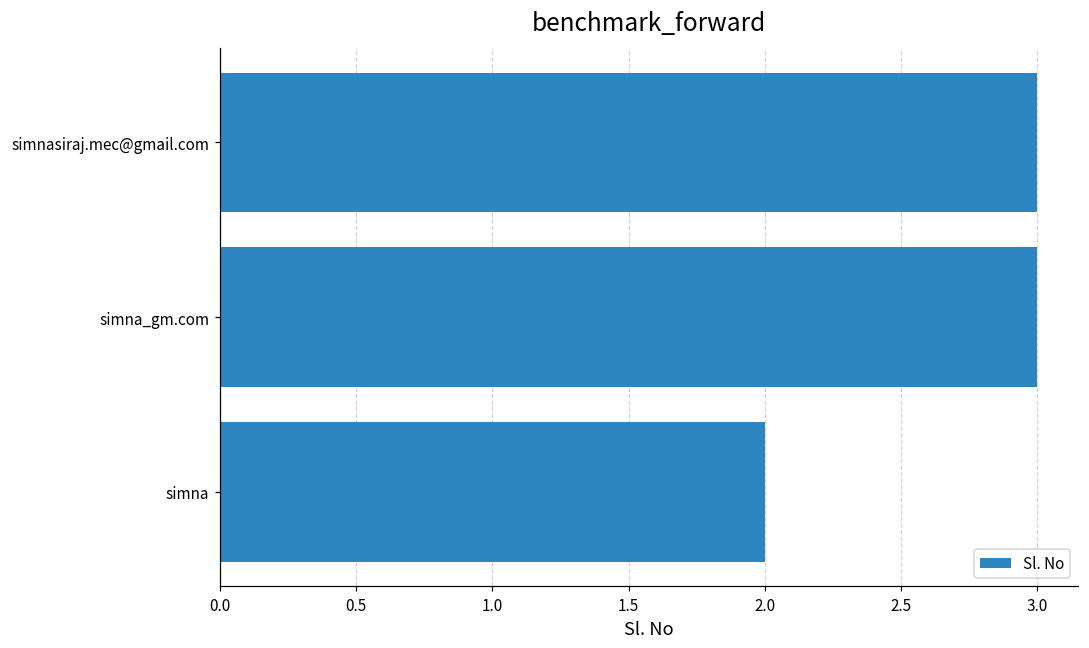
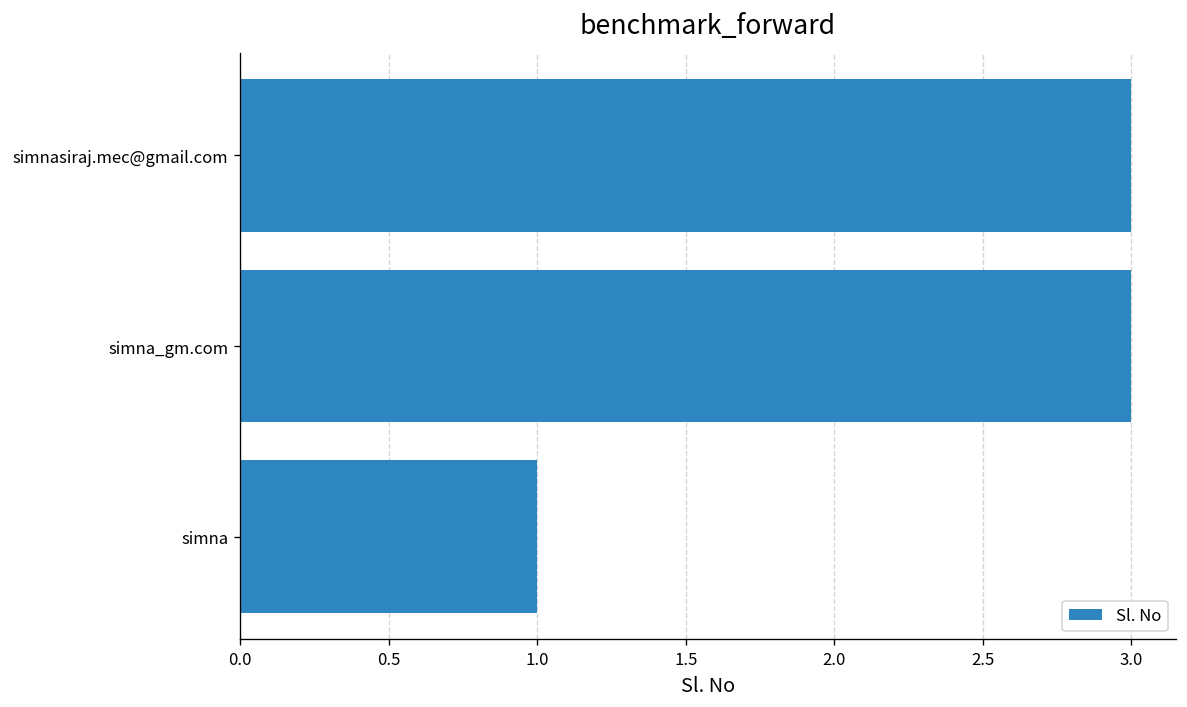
  {
    "simnasiraj.mec@gmail.com": 3,
    "simna_gm.com": 3,
-   "simna": 2
+   "simna": 1
  }
